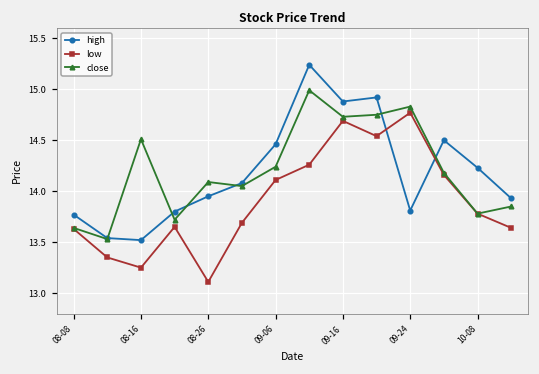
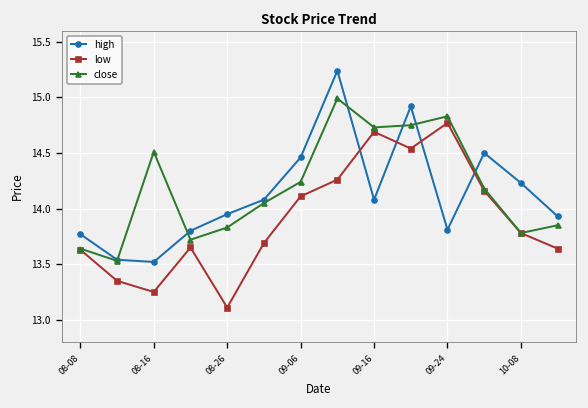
  {
    "high": {
      "08-08": 13.8,
      "08-16": 13.5,
      "08-26": 14.0,
      "09-06": 14.5,
-     "09-16": 14.9,
+     "09-16": 14.1,
      "09-24": 13.8,
      "10-08": 14.2
    },
    "low": {
      "08-16": 13.3,
      "08-26": 13.1,
      "09-06": 14.1,
      "09-16": 14.7,
      "09-24": 14.8
    },
    "close": {
      "08-16": 14.5,
-     "08-26": 14.1,
+     "08-26": 13.8,
      "09-06": 14.2,
      "09-16": 14.7,
      "09-24": 14.8
    }
  }
